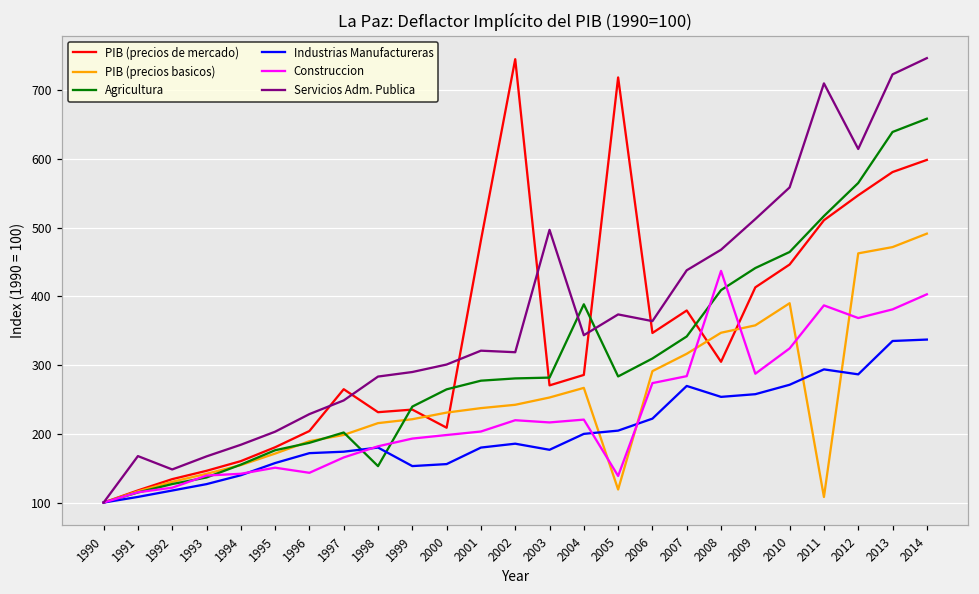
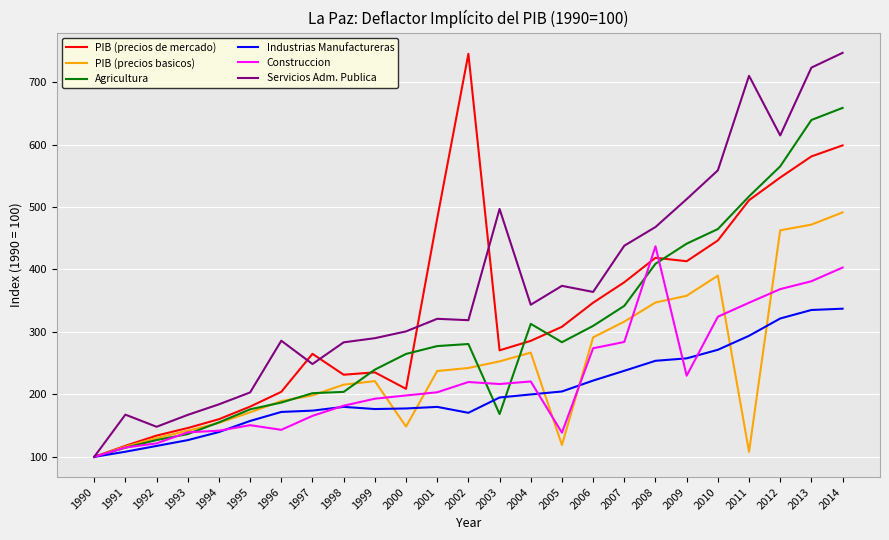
  {
    "PIB (precios de mercado)": {
      "1993": 150,
      "1994": 160,
      "1995": 180,
      "1996": 200,
      "1997": 260,
      "1998": 230,
      "1999": 240,
      "2000": 210,
      "2001": 480,
      "2002": 750,
      "2003": 270,
      "2004": 290,
-     "2005": 720,
+     "2005": 310,
      "2006": 350,
      "2007": 380,
-     "2008": 300,
+     "2008": 420,
      "2009": 410,
      "2010": 450,
      "2011": 510,
      "2012": 550,
      "2013": 580,
      "2014": 600
    },
    "PIB (precios basicos)": {
      "1995": 170,
      "1998": 220,
      "1999": 220,
-     "2000": 230,
+     "2000": 150,
      "2001": 240,
      "2002": 240,
      "2003": 250,
      "2004": 270,
      "2005": 120,
      "2006": 290,
      "2007": 320,
      "2008": 350,
      "2009": 360,
      "2010": 390,
      "2011": 110,
      "2012": 460,
      "2013": 470,
      "2014": 490
    },
    "Agricultura": {
      "1995": 180,
-     "1998": 150,
+     "1998": 200,
      "1999": 240,
      "2000": 260,
      "2001": 280,
      "2002": 280,
-     "2003": 280,
-     "2004": 390,
+     "2003": 170,
+     "2004": 310,
      "2005": 280,
      "2006": 310,
      "2007": 340,
      "2008": 410,
      "2009": 440,
      "2010": 460,
      "2011": 520,
      "2012": 570,
      "2013": 640,
      "2014": 660
    },
    "Industrias Manufactureras": {
      "1991": 110,
      "1993": 130,
      "1995": 160,
      "1996": 170,
      "1997": 170,
-     "1999": 150,
-     "2000": 160,
+     "1999": 180,
+     "2000": 180,
      "2001": 180,
-     "2002": 190,
-     "2003": 180,
+     "2002": 170,
+     "2003": 200,
      "2004": 200,
      "2005": 200,
      "2006": 220,
-     "2007": 270,
+     "2007": 240,
      "2008": 250,
      "2009": 260,
      "2010": 270,
      "2011": 290,
-     "2012": 290,
+     "2012": 320,
      "2013": 340,
      "2014": 340
    },
    "Construccion": {
      "1995": 150,
      "1996": 140,
      "1997": 170,
      "1999": 190,
      "2000": 200,
      "2001": 200,
      "2002": 220,
      "2003": 220,
      "2004": 220,
      "2005": 140,
      "2006": 270,
      "2007": 280,
      "2008": 440,
-     "2009": 290,
+     "2009": 230,
      "2010": 320,
-     "2011": 390,
+     "2011": 350,
      "2012": 370,
      "2013": 380,
      "2014": 400
    },
    "Servicios Adm. Publica": {
      "1991": 170,
      "1992": 150,
      "1993": 170,
      "1994": 180,
      "1995": 200,
-     "1996": 230,
+     "1996": 290,
      "1997": 250,
      "1998": 280,
      "1999": 290,
      "2000": 300,
      "2001": 320,
      "2002": 320,
      "2003": 500,
      "2004": 340,
      "2005": 370,
      "2006": 360,
      "2007": 440,
      "2008": 470,
      "2009": 510,
      "2010": 560,
      "2011": 710,
      "2012": 610,
      "2013": 720,
      "2014": 750
    }
  }
